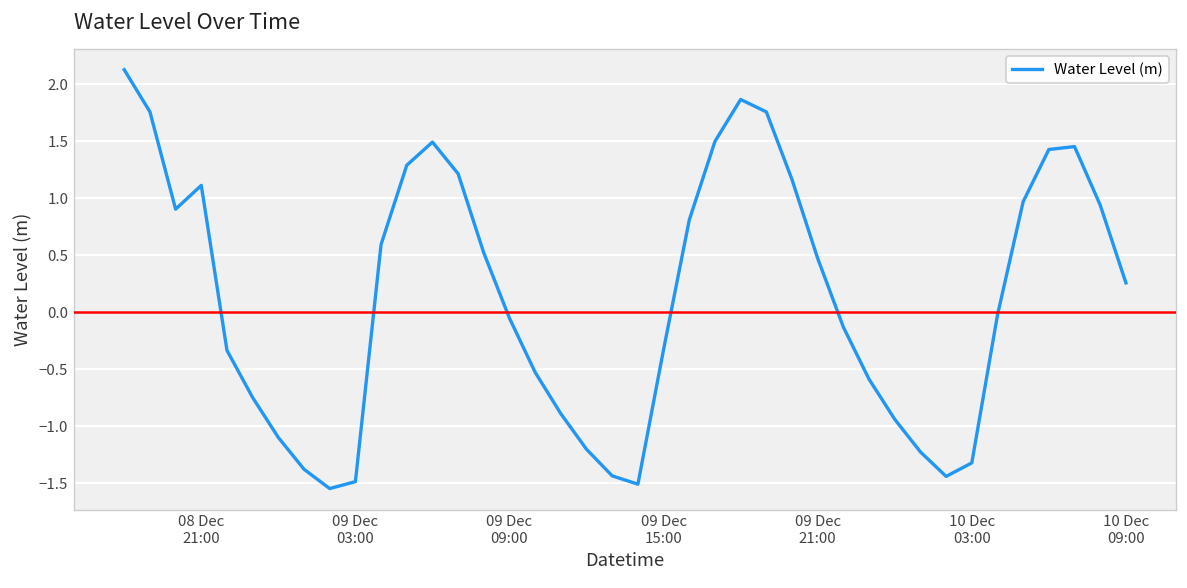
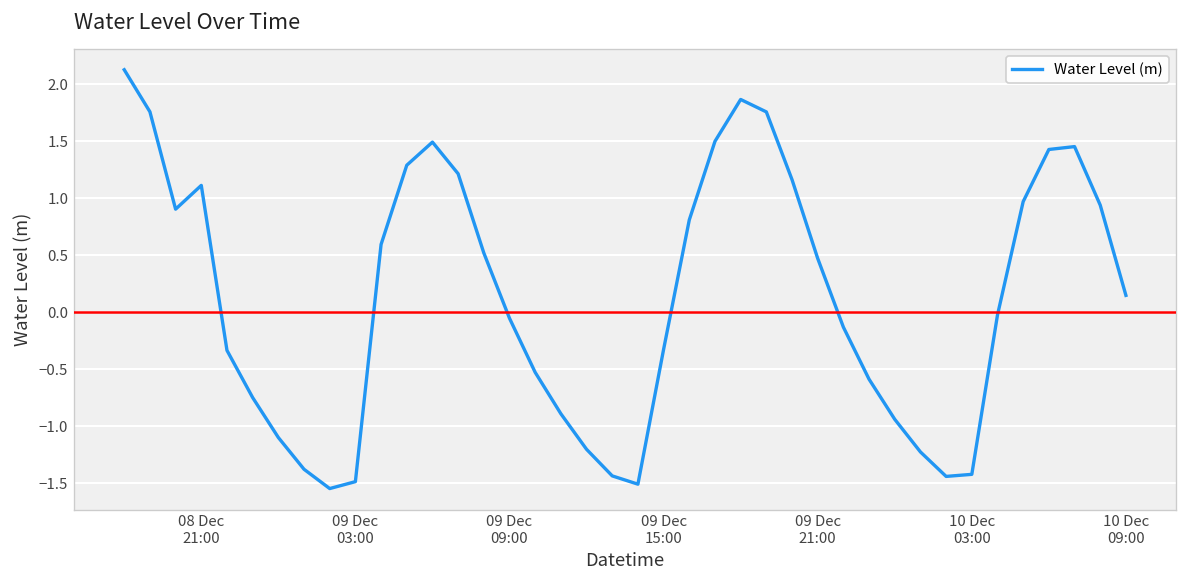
  {
    "08 Dec 21:00": 1.1,
    "09 Dec 03:00": -1.5,
    "09 Dec 09:00": -0.1,
    "09 Dec 15:00": -0.3,
    "09 Dec 21:00": 0.5,
-   "10 Dec 03:00": -1.3,
-   "10 Dec 09:00": 0.3
+   "10 Dec 03:00": -1.4,
+   "10 Dec 09:00": 0.1
  }
